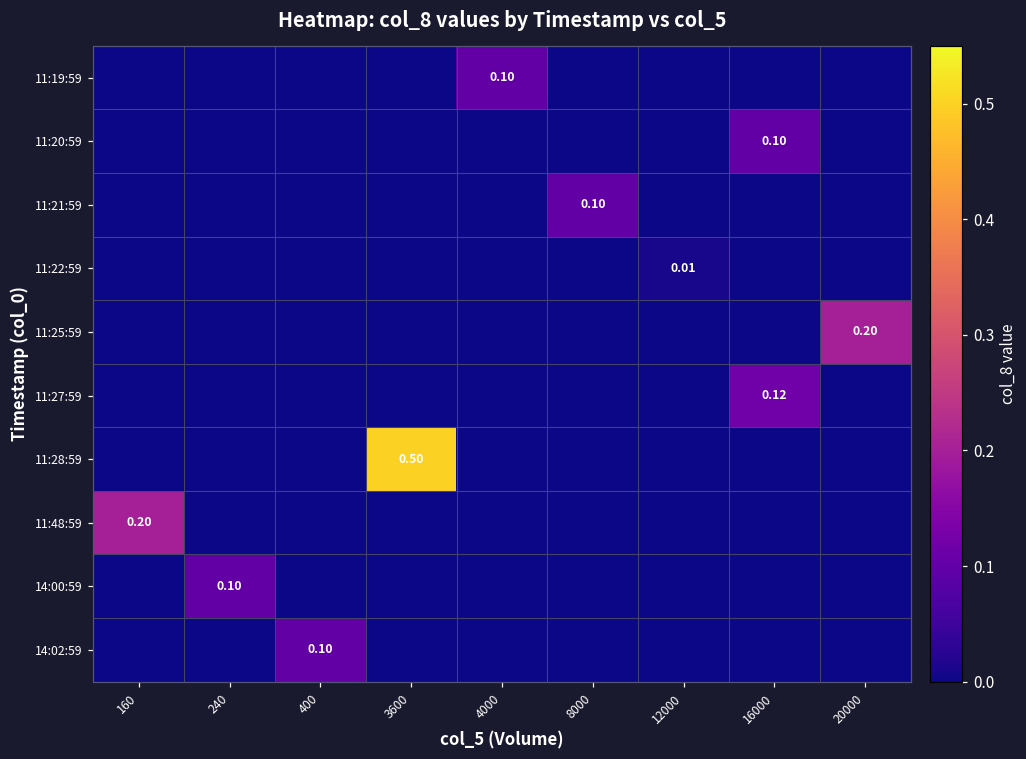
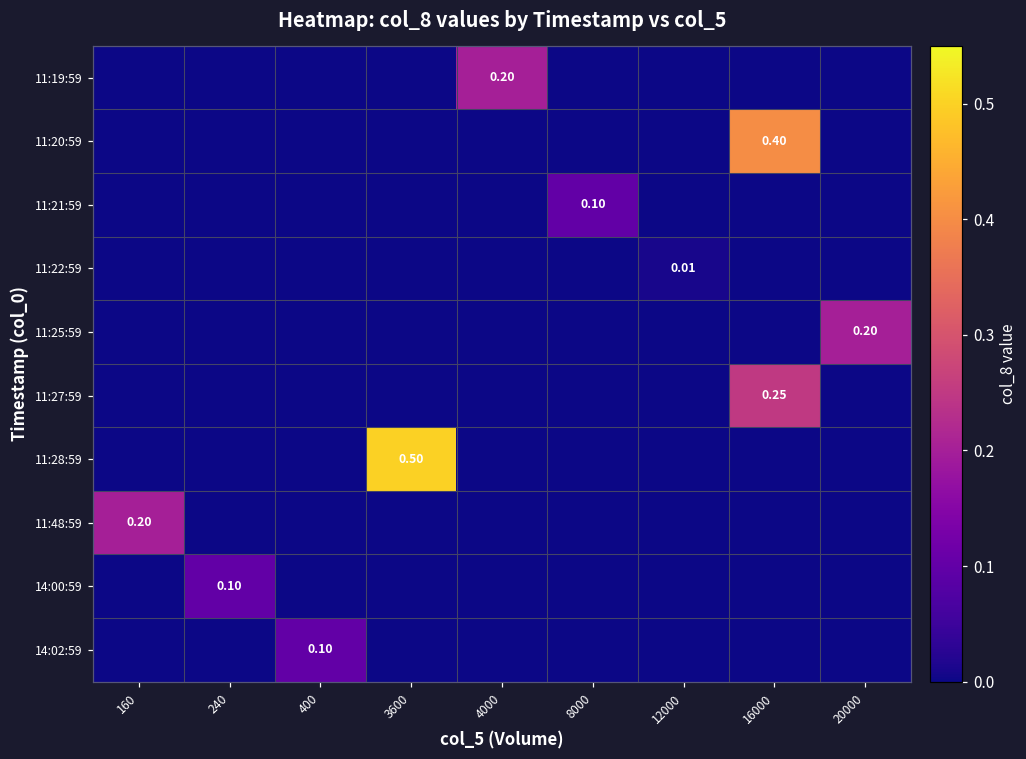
  {
    "11:19:59": {
-     "4000": 0.10
+     "4000": 0.20
    },
    "11:20:59": {
-     "16000": 0.10
+     "16000": 0.40
    },
    "11:21:59": {
      "8000": 0.10
    },
    "11:22:59": {
      "12000": 0.01
    },
    "11:25:59": {
      "20000": 0.20
    },
    "11:27:59": {
-     "16000": 0.12
+     "16000": 0.25
    },
    "11:28:59": {
      "3600": 0.50
    },
    "11:48:59": {
      "160": 0.20
    },
    "14:00:59": {
      "240": 0.10
    },
    "14:02:59": {
      "400": 0.10
    }
  }
